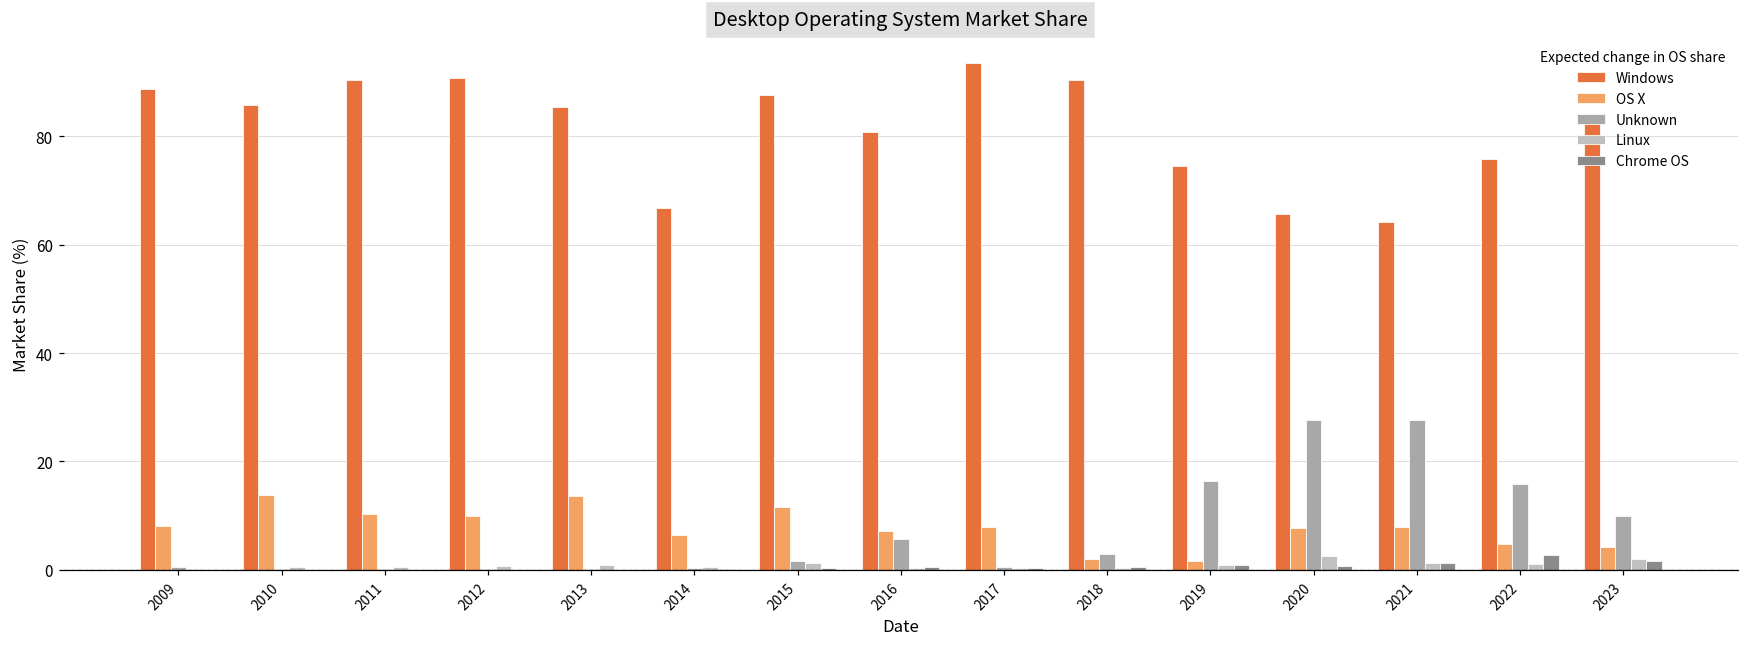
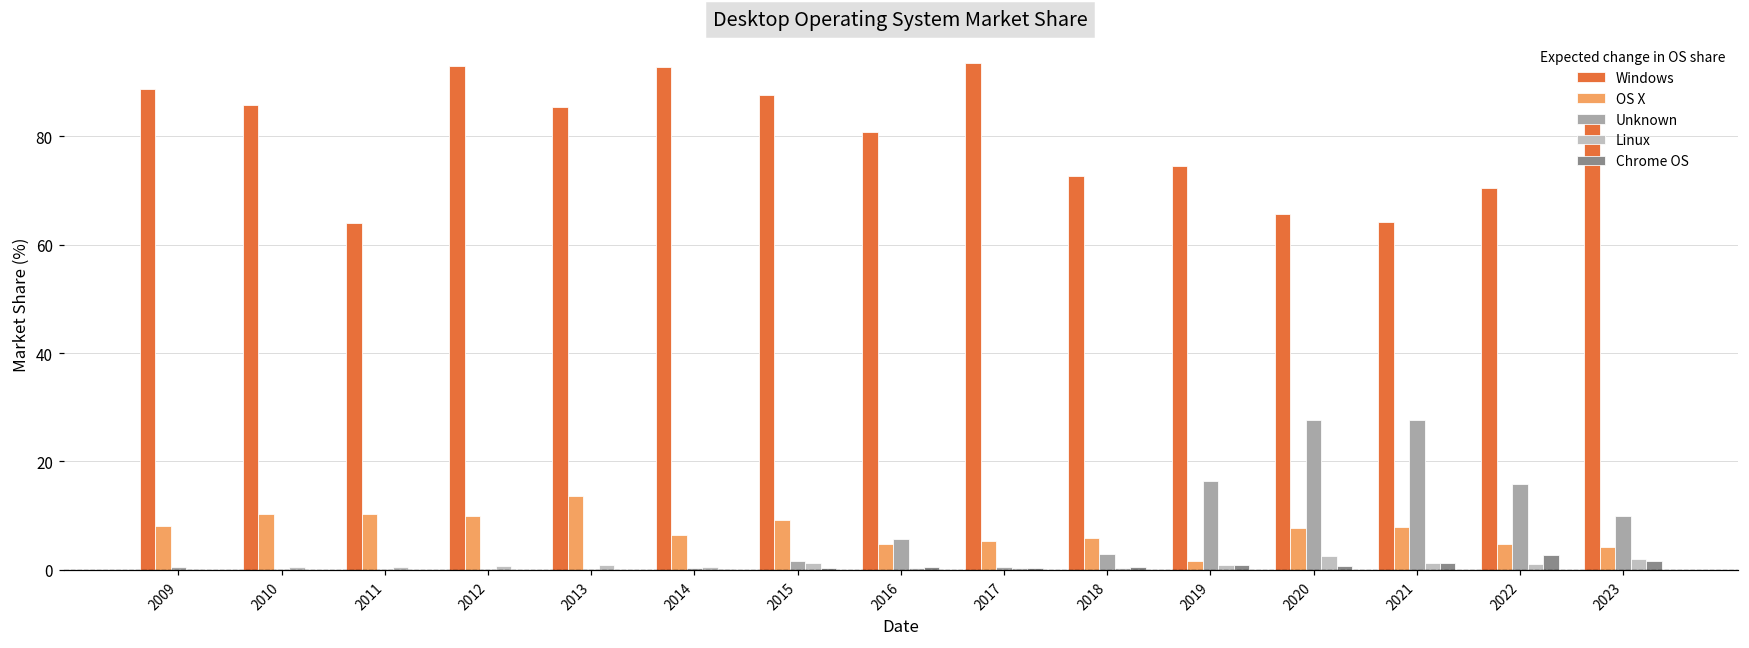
  {
    "Windows": {
      "2009": 89,
      "2010": 86,
-     "2011": 90,
-     "2012": 91,
+     "2011": 64,
+     "2012": 93,
      "2013": 85,
-     "2014": 67,
+     "2014": 93,
      "2015": 88,
      "2016": 81,
      "2017": 94,
-     "2018": 90,
+     "2018": 73,
      "2019": 74,
      "2020": 66,
      "2021": 64,
-     "2022": 76,
+     "2022": 70,
      "2023": 82
    },
    "OS X": {
      "2009": 8,
-     "2010": 14,
+     "2010": 10,
      "2011": 10,
      "2012": 10,
      "2013": 14,
      "2014": 6,
-     "2015": 12,
-     "2016": 7,
-     "2017": 8,
-     "2018": 2,
+     "2015": 9,
+     "2016": 5,
+     "2017": 5,
+     "2018": 6,
      "2019": 2,
      "2020": 8,
      "2021": 8,
      "2022": 5,
      "2023": 4
    }
  }
